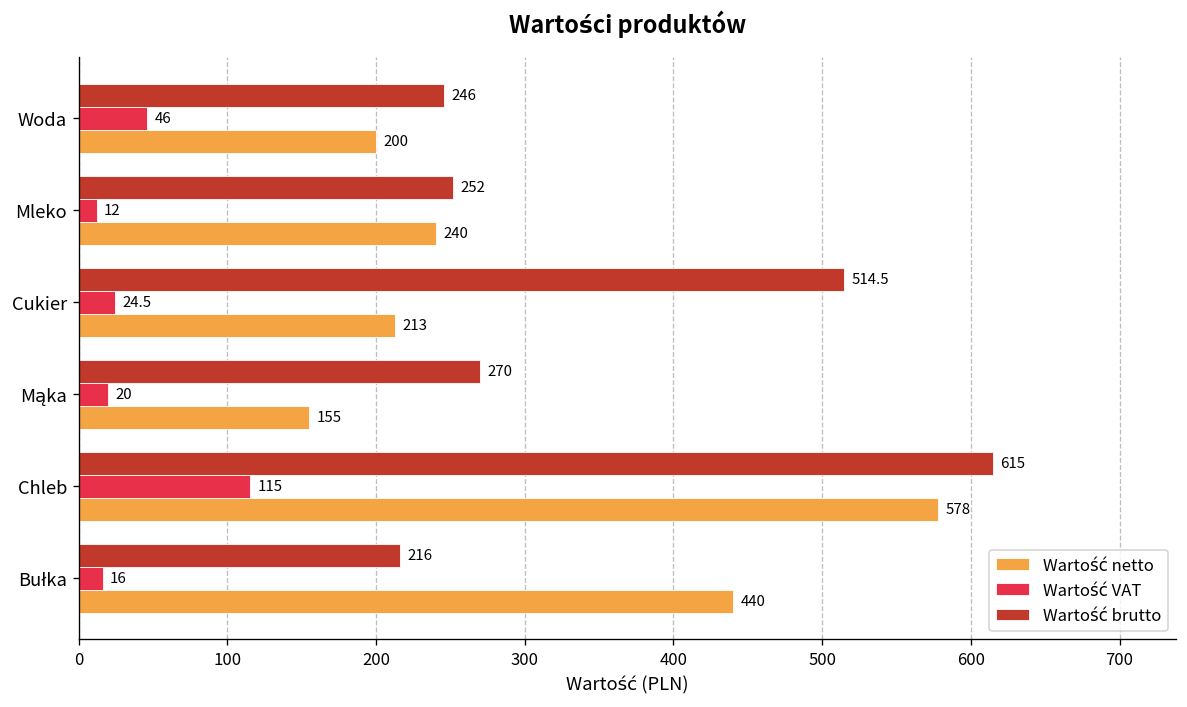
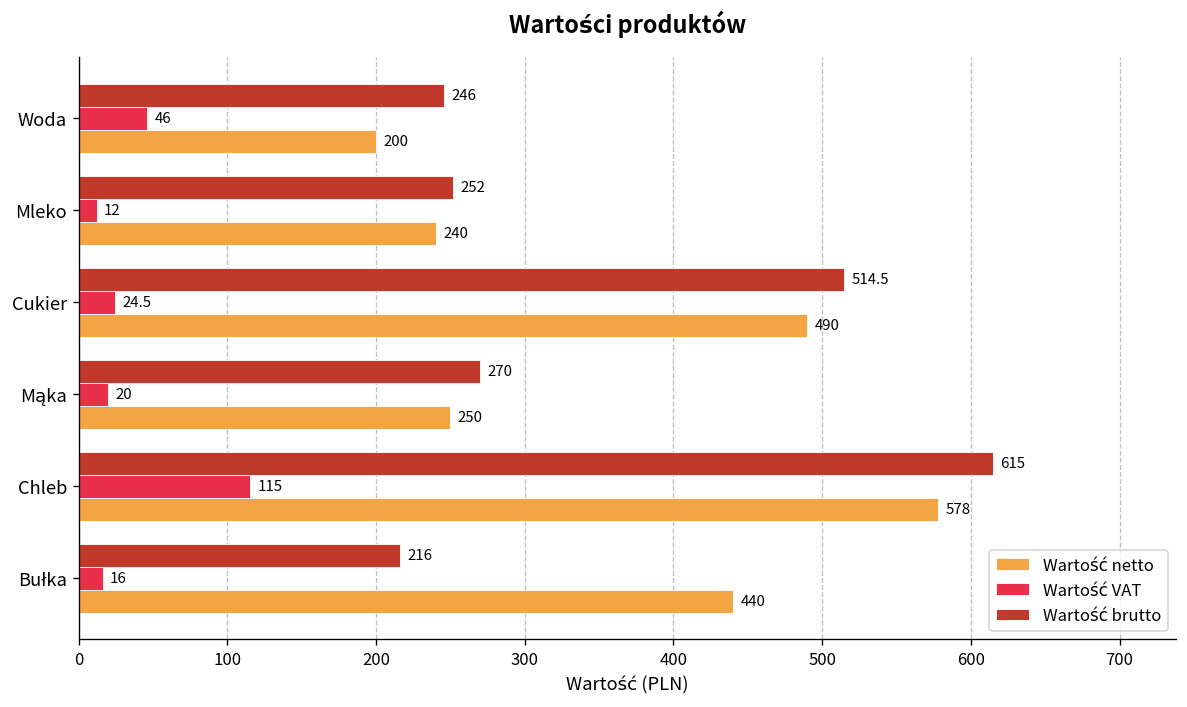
  {
    "Wartość netto": {
      "Woda": 200,
      "Mleko": 240,
-     "Cukier": 213,
-     "Mąka": 155,
+     "Cukier": 490,
+     "Mąka": 250,
      "Chleb": 578,
      "Bułka": 440
    }
  }
